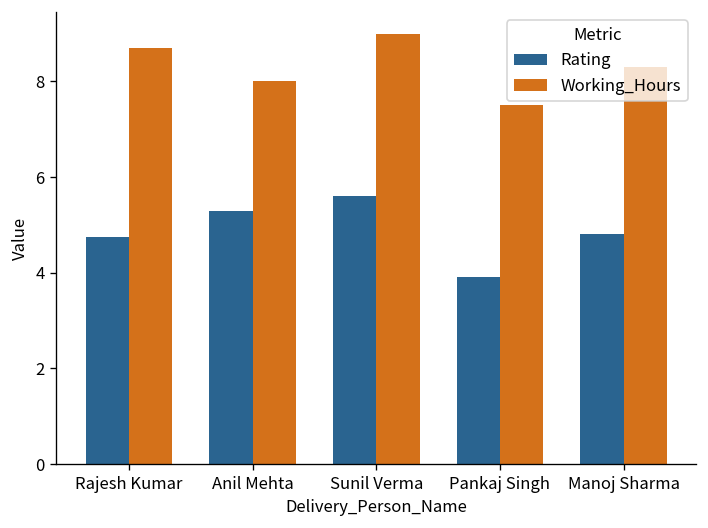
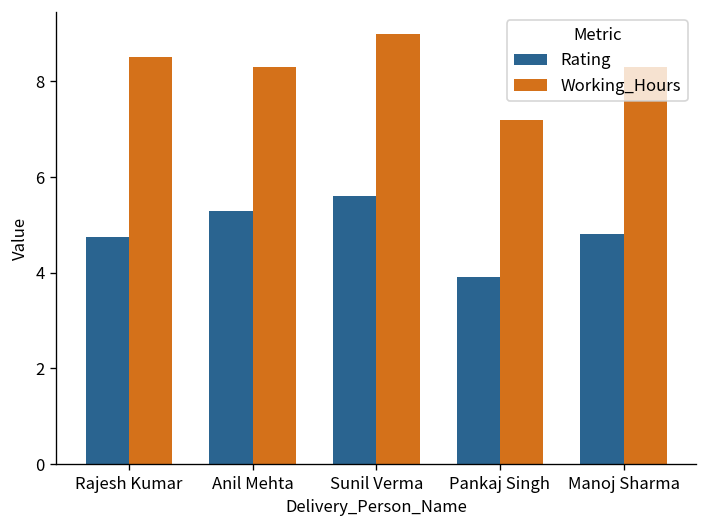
  {
    "Rating": {
      "Rajesh Kumar": 4.8,
      "Anil Mehta": 5.3,
      "Sunil Verma": 5.6,
      "Pankaj Singh": 3.9,
      "Manoj Sharma": 4.8
    },
    "Working_Hours": {
-     "Rajesh Kumar": 8.7,
-     "Anil Mehta": 8.0,
+     "Rajesh Kumar": 8.5,
+     "Anil Mehta": 8.3,
      "Sunil Verma": 9.0,
-     "Pankaj Singh": 7.5
+     "Pankaj Singh": 7.2
    }
  }
